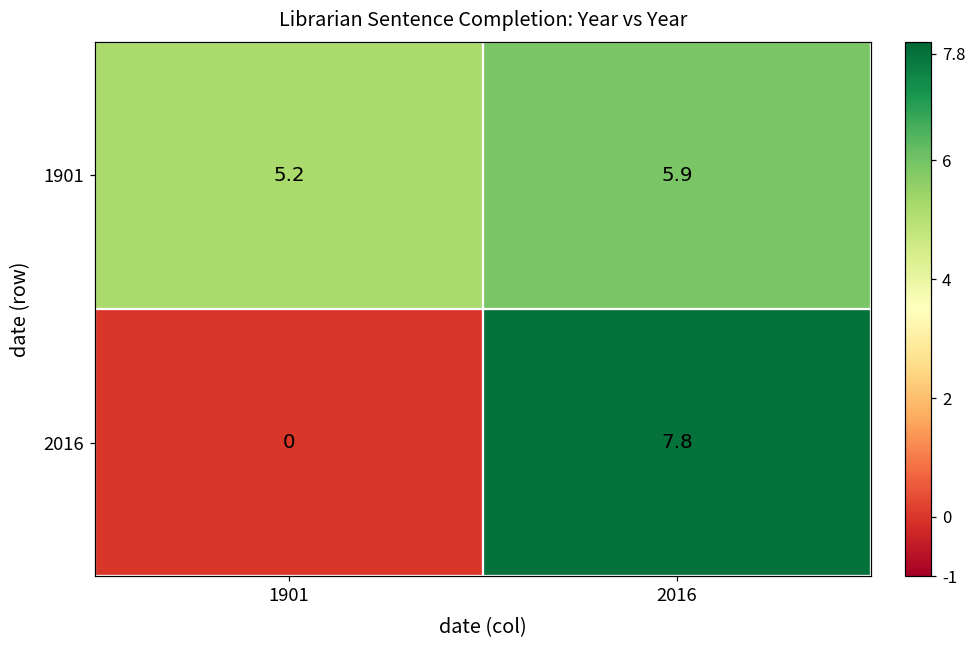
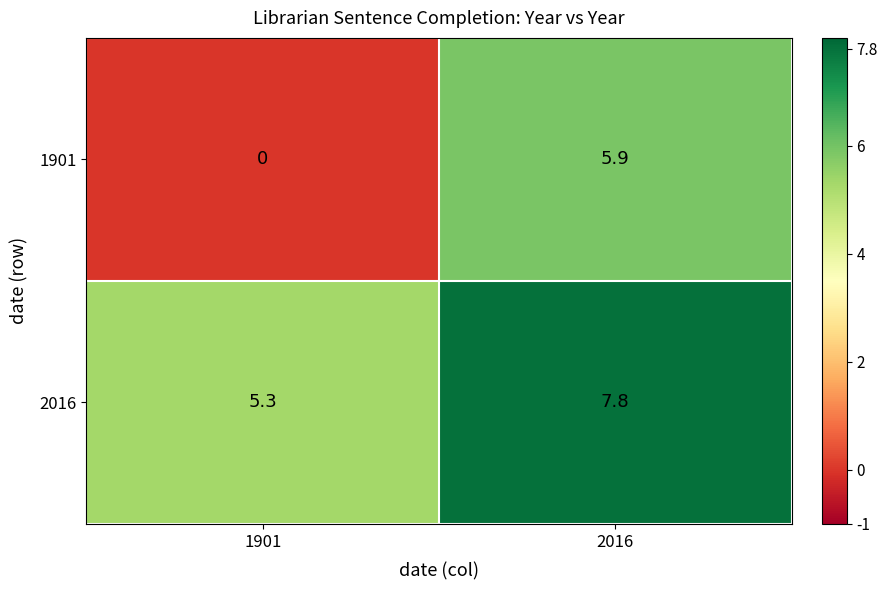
  {
    "1901": {
-     "1901": 5.2,
+     "1901": 0,
      "2016": 5.9
    },
    "2016": {
-     "1901": 0,
+     "1901": 5.3,
      "2016": 7.8
    }
  }
